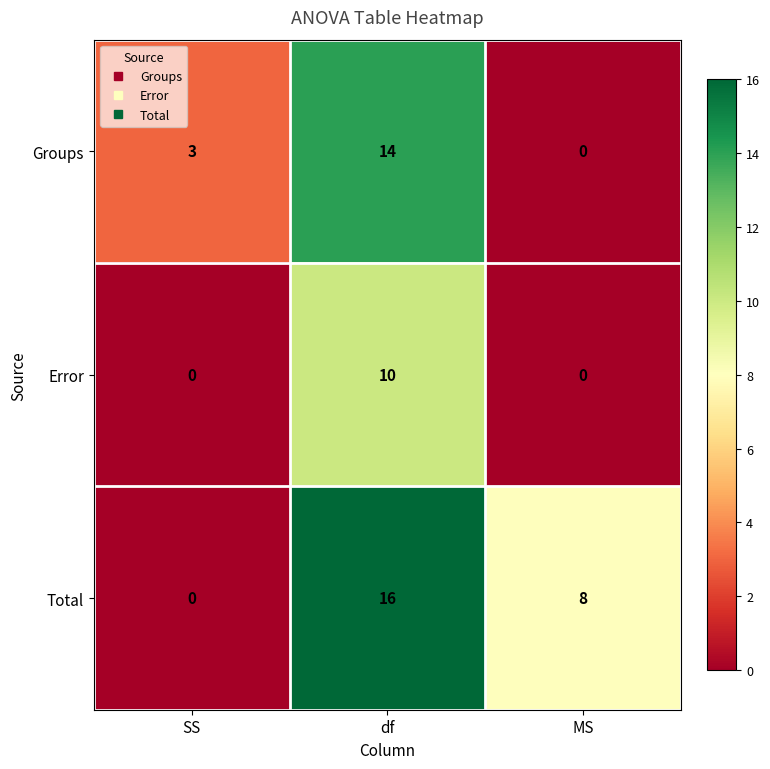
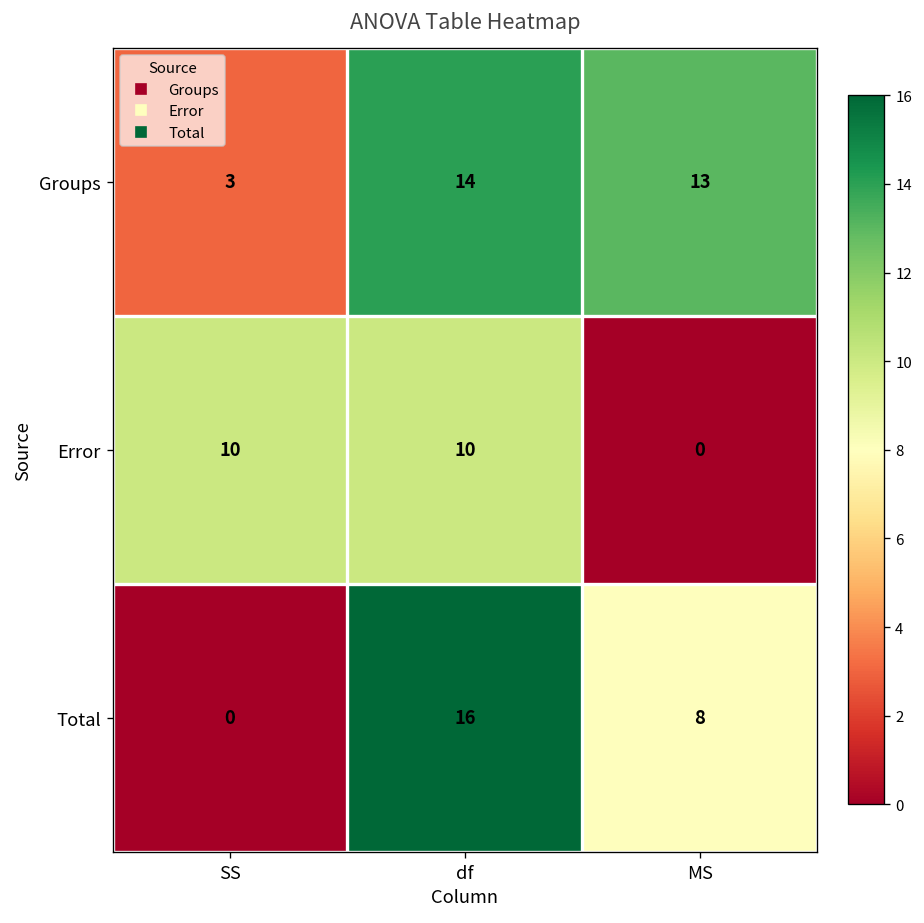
  {
    "Groups": {
      "SS": 3,
      "df": 14,
-     "MS": 0
+     "MS": 13
    },
    "Error": {
-     "SS": 0,
+     "SS": 10,
      "df": 10,
      "MS": 0
    },
    "Total": {
      "SS": 0,
      "df": 16,
      "MS": 8
    }
  }
